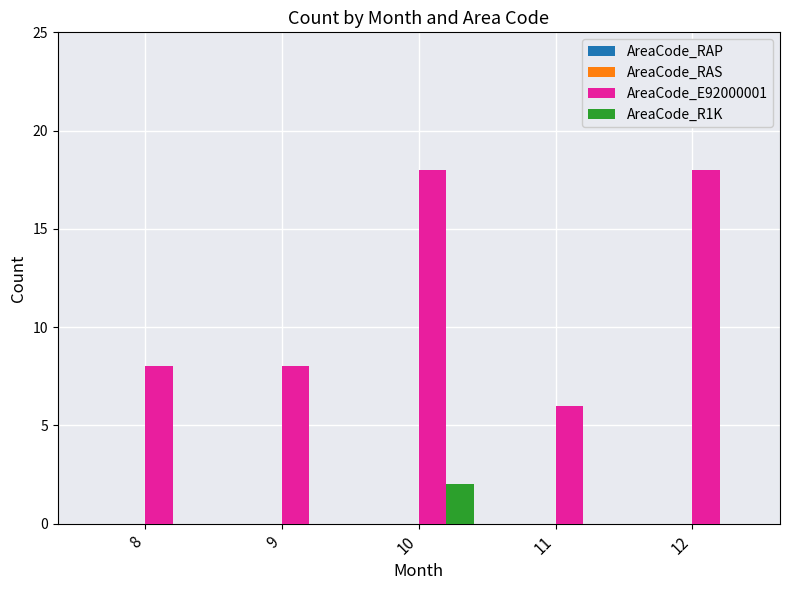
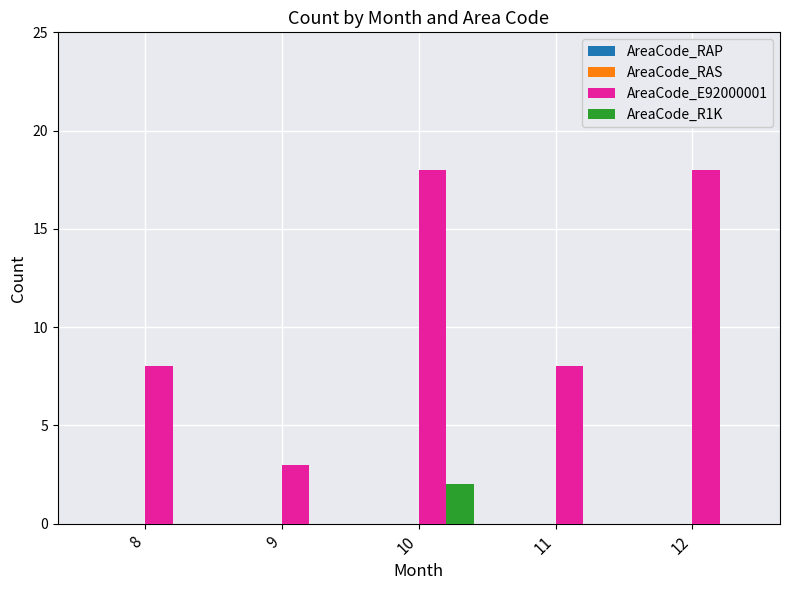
  {
    "AreaCode_RAP": {
      "8": 0,
      "9": 0,
      "10": 0,
      "11": 0,
      "12": 0
    },
    "AreaCode_RAS": {
      "8": 0,
      "9": 0,
      "10": 0,
      "11": 0,
      "12": 0
    },
    "AreaCode_E92000001": {
      "8": 8,
-     "9": 8,
+     "9": 3,
      "10": 18,
-     "11": 6,
+     "11": 8,
      "12": 18
    },
    "AreaCode_R1K": {
      "8": 0,
      "9": 0,
      "10": 2,
      "11": 0,
      "12": 0
    }
  }
